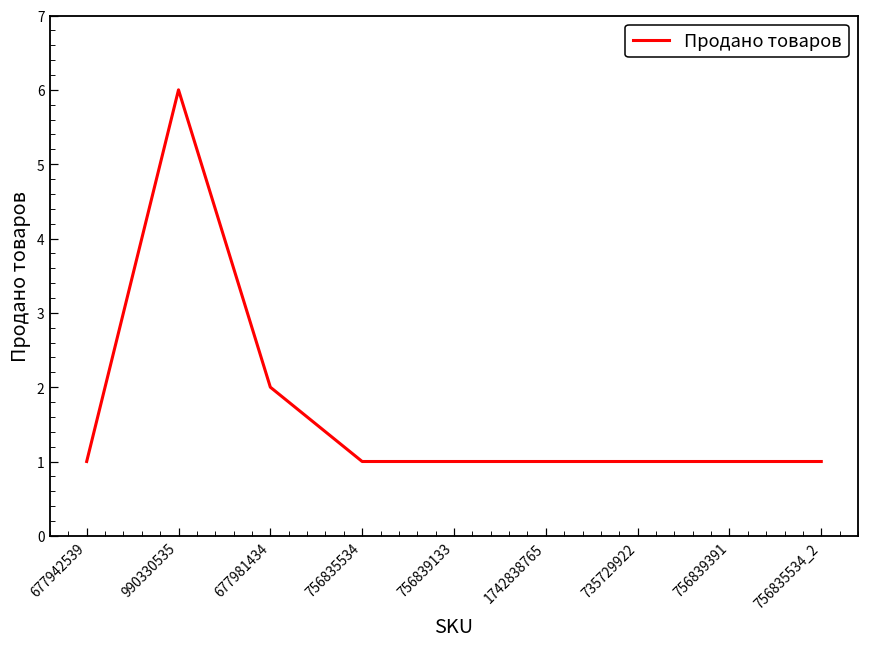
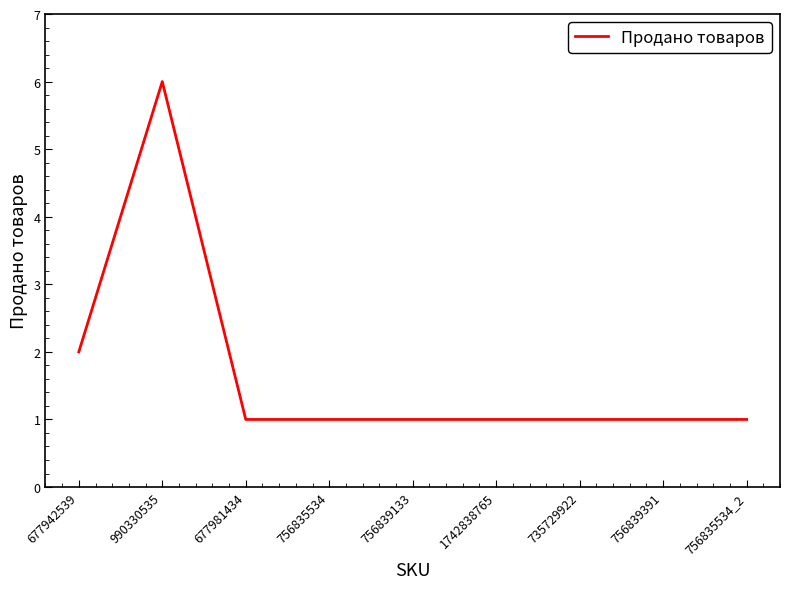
  {
-   "677942539": 1,
+   "677942539": 2,
    "990330535": 6,
-   "677981434": 2,
+   "677981434": 1,
    "756835534": 1,
    "756839133": 1,
    "1742838765": 1,
    "735729922": 1,
    "756839391": 1,
    "756835534_2": 1
  }
